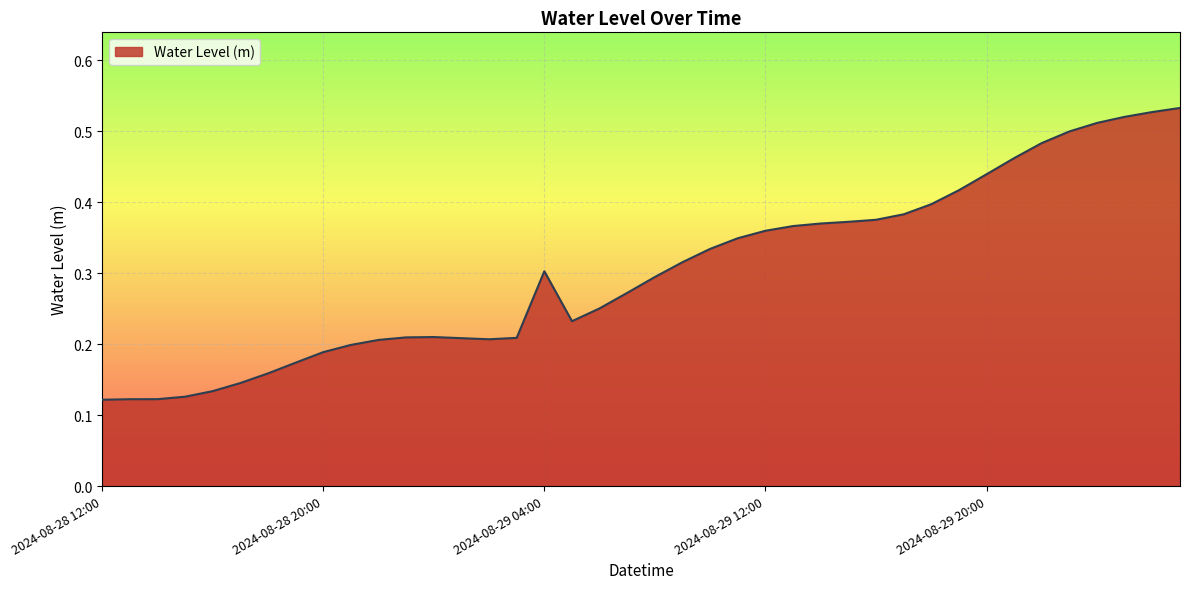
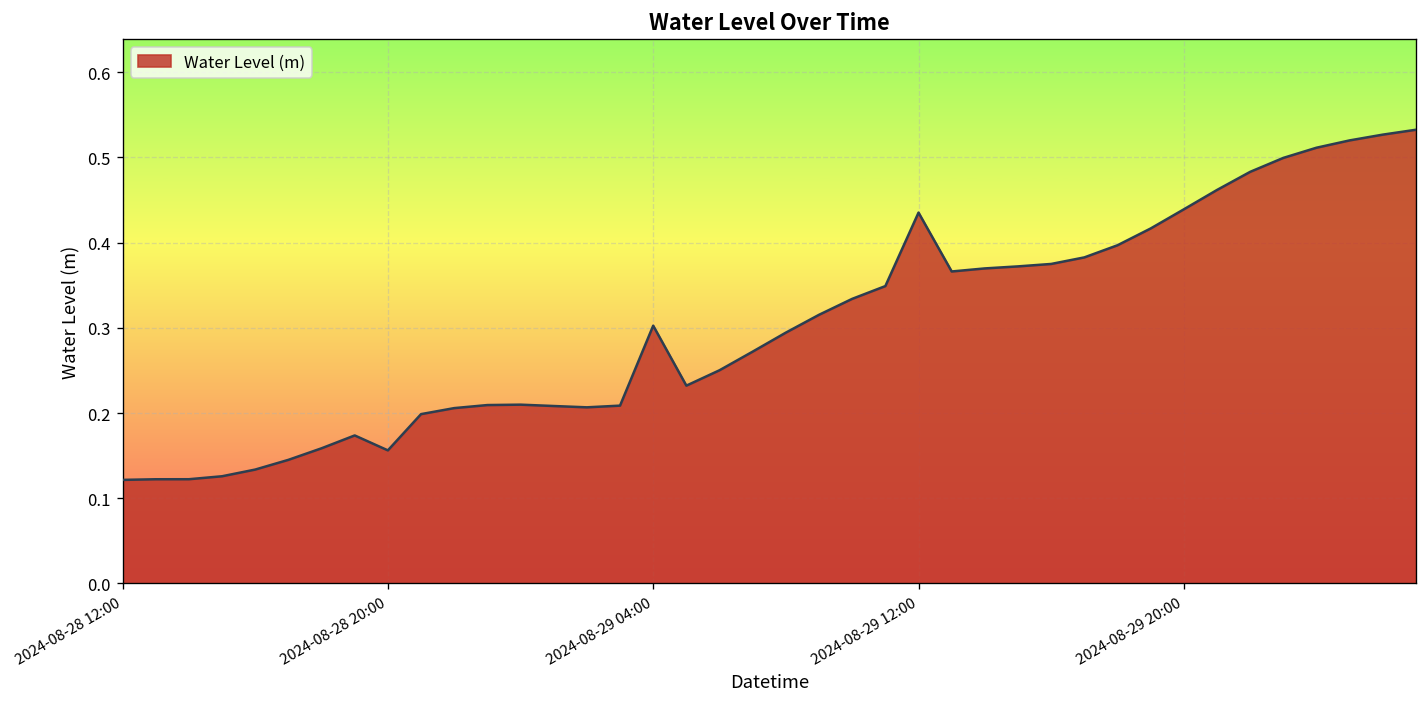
  {
    "2024-08-28 12:00": 0.12,
-   "2024-08-28 20:00": 0.19,
+   "2024-08-28 20:00": 0.16,
    "2024-08-29 04:00": 0.30,
-   "2024-08-29 12:00": 0.36,
+   "2024-08-29 12:00": 0.44,
    "2024-08-29 20:00": 0.44
  }
